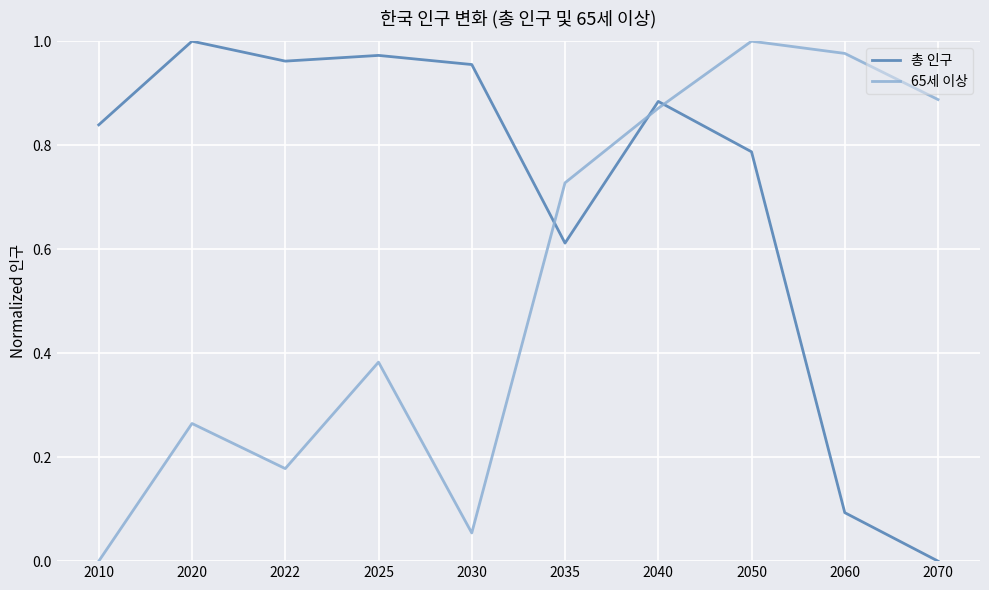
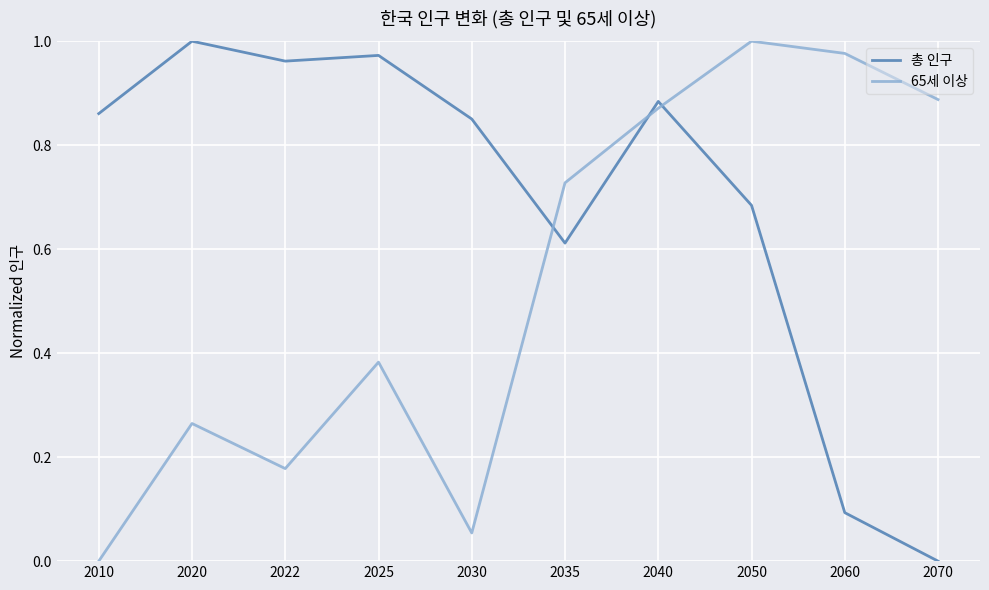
  {
    "총 인구": {
-     "2010": 0.84,
+     "2010": 0.86,
      "2020": 1.00,
      "2022": 0.96,
      "2025": 0.97,
-     "2030": 0.96,
+     "2030": 0.85,
      "2035": 0.61,
      "2040": 0.88,
-     "2050": 0.79,
+     "2050": 0.68,
      "2060": 0.09,
      "2070": 0.00
    },
    "65세 이상": {
      "2010": 0.00,
      "2020": 0.26,
      "2022": 0.18,
      "2025": 0.38,
      "2030": 0.05,
      "2035": 0.73,
      "2040": 0.87,
      "2050": 1.00,
      "2060": 0.98,
      "2070": 0.89
    }
  }
